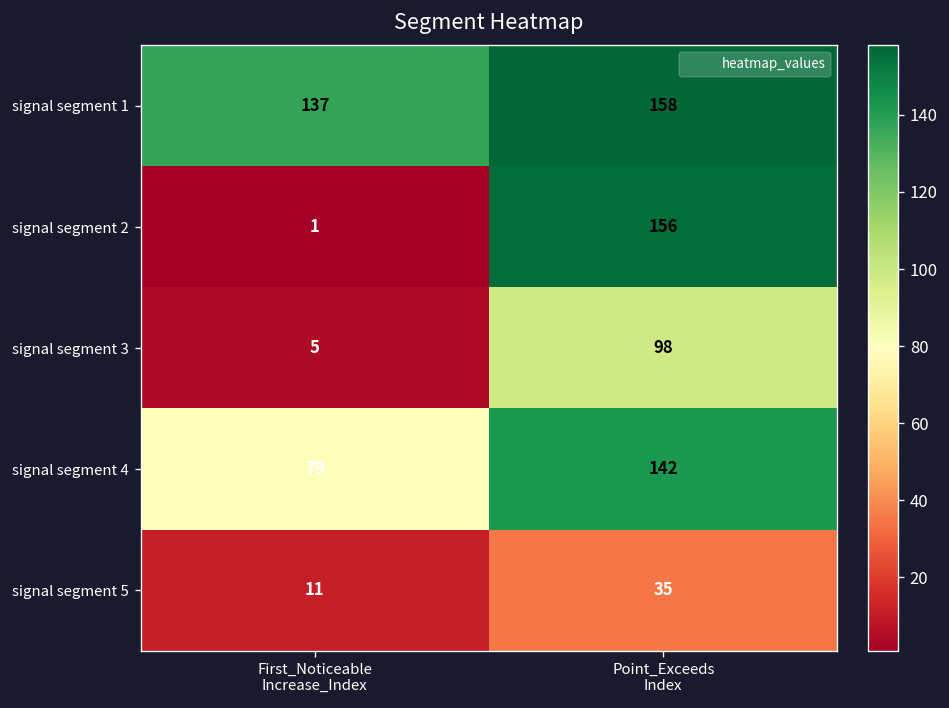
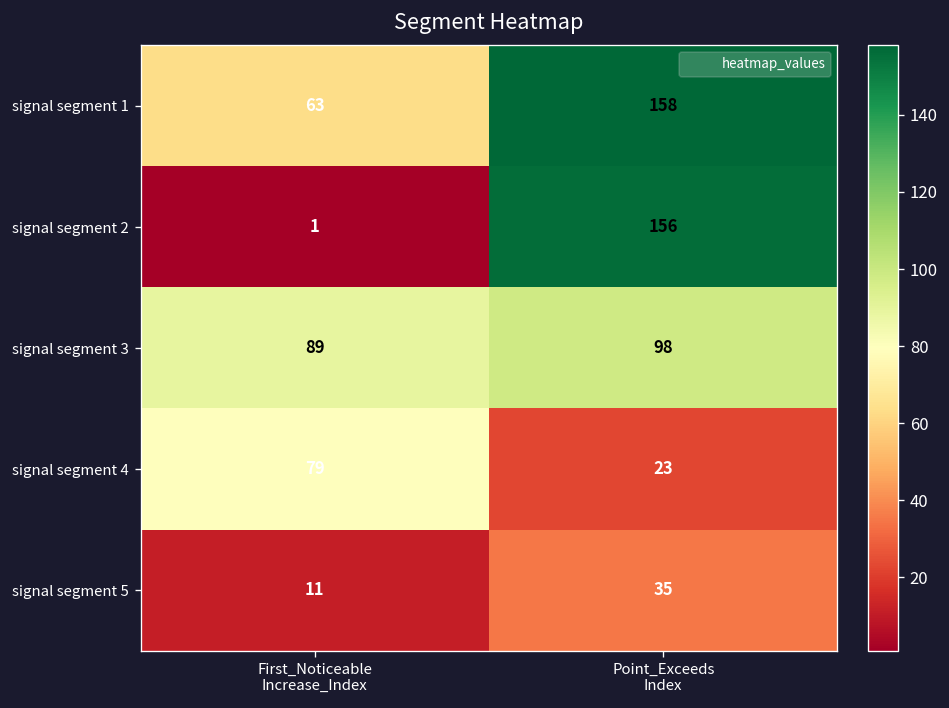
  {
    "signal segment 1": {
-     "First_Noticeable Increase_Index": 137,
+     "First_Noticeable Increase_Index": 63,
      "Point_Exceeds Index": 158
    },
    "signal segment 2": {
      "First_Noticeable Increase_Index": 1,
      "Point_Exceeds Index": 156
    },
    "signal segment 3": {
-     "First_Noticeable Increase_Index": 5,
+     "First_Noticeable Increase_Index": 89,
      "Point_Exceeds Index": 98
    },
    "signal segment 4": {
      "First_Noticeable Increase_Index": 79,
-     "Point_Exceeds Index": 142
+     "Point_Exceeds Index": 23
    },
    "signal segment 5": {
      "First_Noticeable Increase_Index": 11,
      "Point_Exceeds Index": 35
    }
  }
